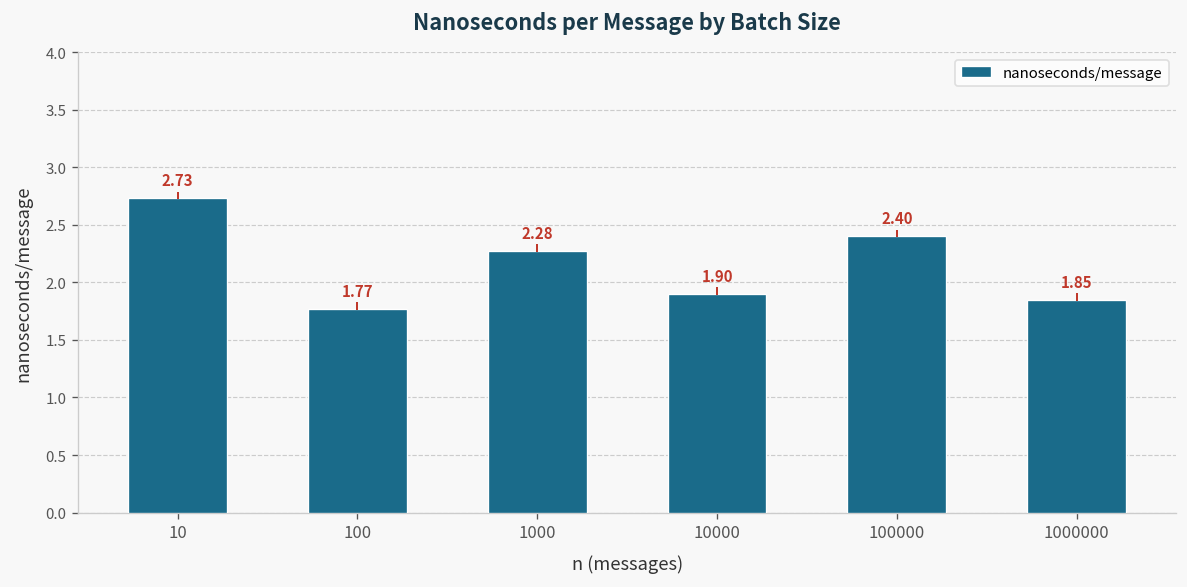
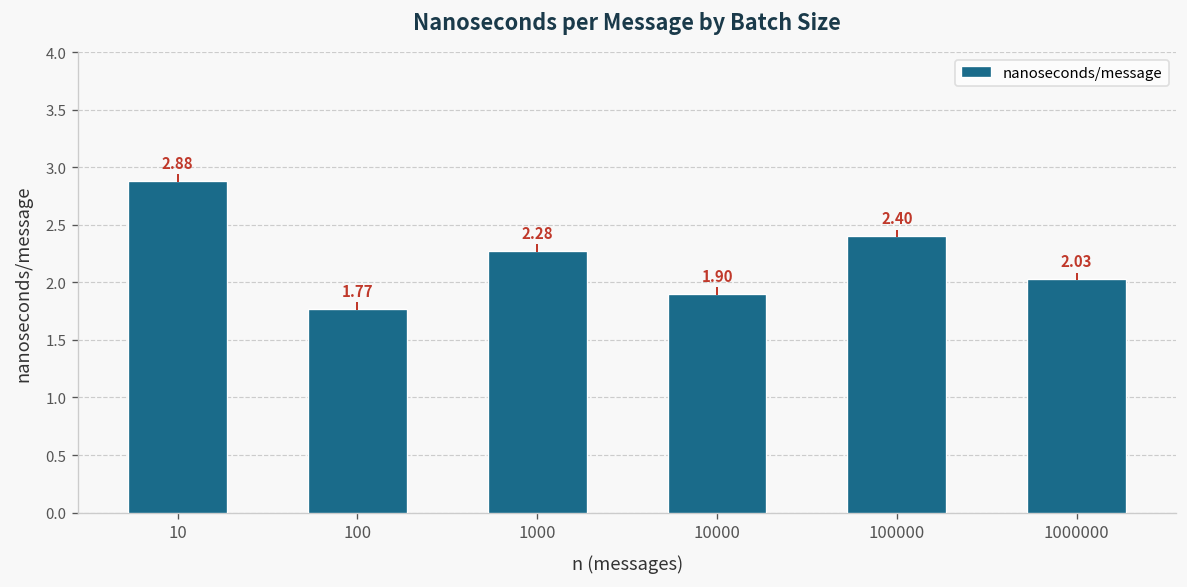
  {
    "nanoseconds/message": {
-     "10": 2.73,
+     "10": 2.88,
      "100": 1.77,
      "1000": 2.28,
      "10000": 1.90,
      "100000": 2.40,
-     "1000000": 1.85
+     "1000000": 2.03
    }
  }
